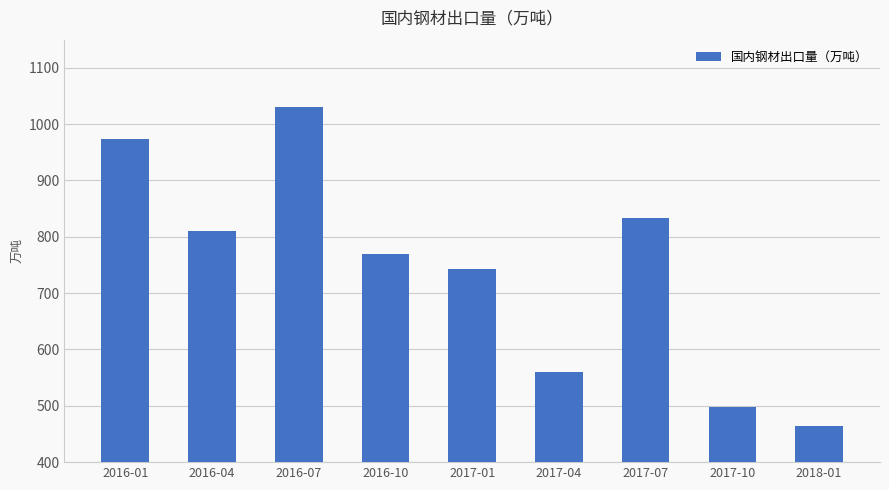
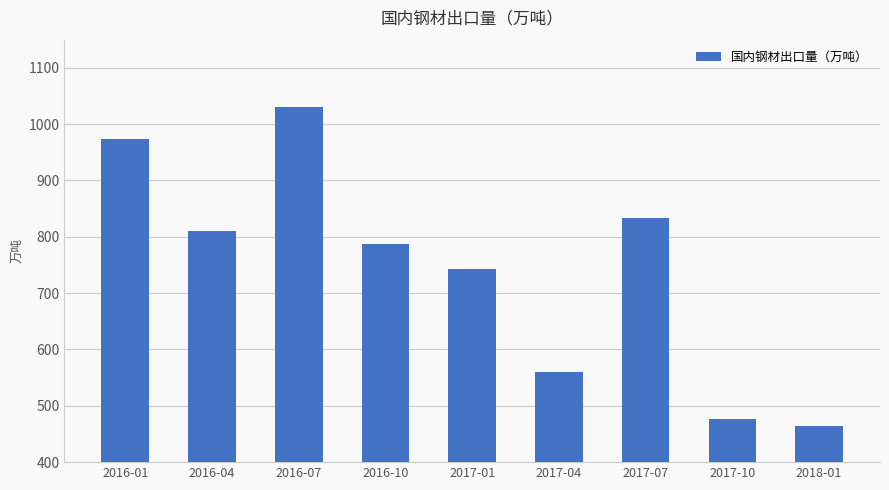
  {
    "2016-01": 970,
    "2016-04": 810,
    "2016-07": 1030,
-   "2016-10": 770,
+   "2016-10": 790,
    "2017-01": 740,
    "2017-04": 560,
    "2017-07": 830,
-   "2017-10": 500,
+   "2017-10": 480,
    "2018-01": 470
  }
